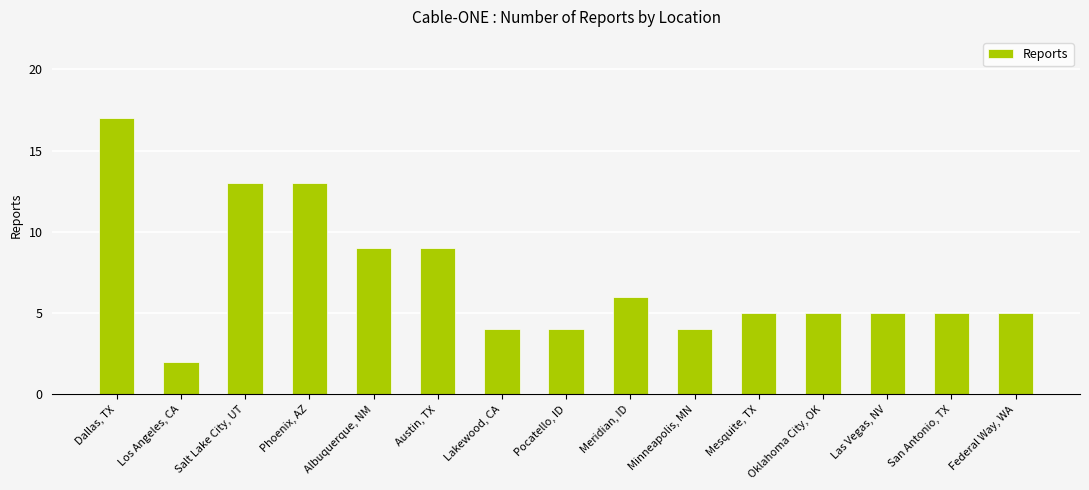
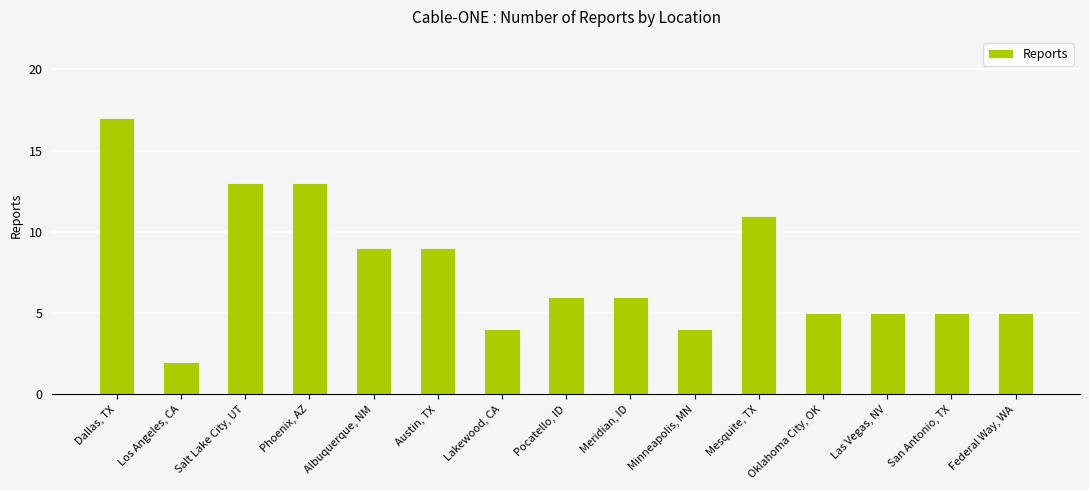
  {
    "Dallas, TX": 17,
    "Los Angeles, CA": 2,
    "Salt Lake City, UT": 13,
    "Phoenix, AZ": 13,
    "Albuquerque, NM": 9,
    "Austin, TX": 9,
    "Lakewood, CA": 4,
-   "Pocatello, ID": 4,
+   "Pocatello, ID": 6,
    "Meridian, ID": 6,
    "Minneapolis, MN": 4,
-   "Mesquite, TX": 5,
+   "Mesquite, TX": 11,
    "Oklahoma City, OK": 5,
    "Las Vegas, NV": 5,
    "San Antonio, TX": 5,
    "Federal Way, WA": 5
  }
